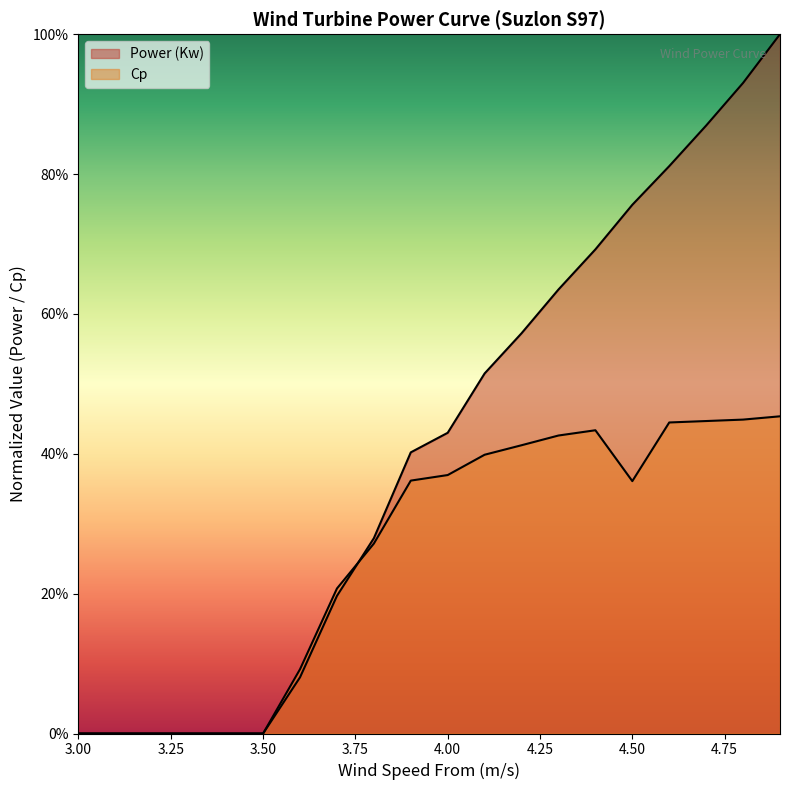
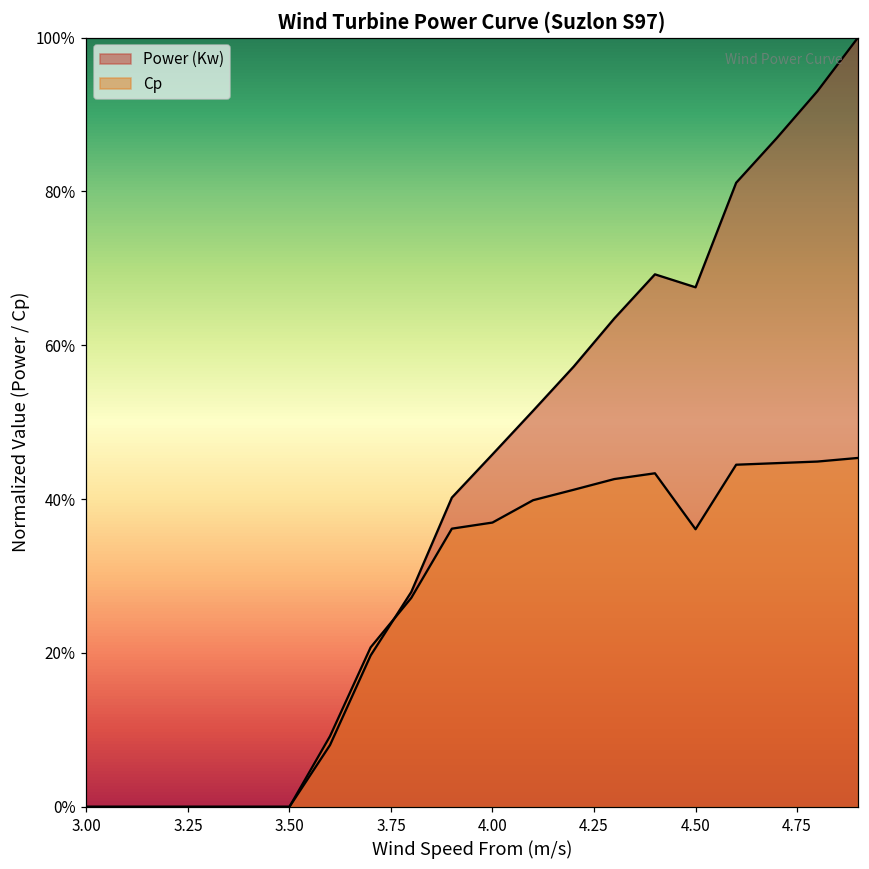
  {
    "Power (Kw)": {
-     "4.00": "43%",
-     "4.50": "76%"
+     "4.00": "46%",
+     "4.50": "68%"
    },
    "Cp": {
      "4.00": "37%",
      "4.50": "36%"
    }
  }
